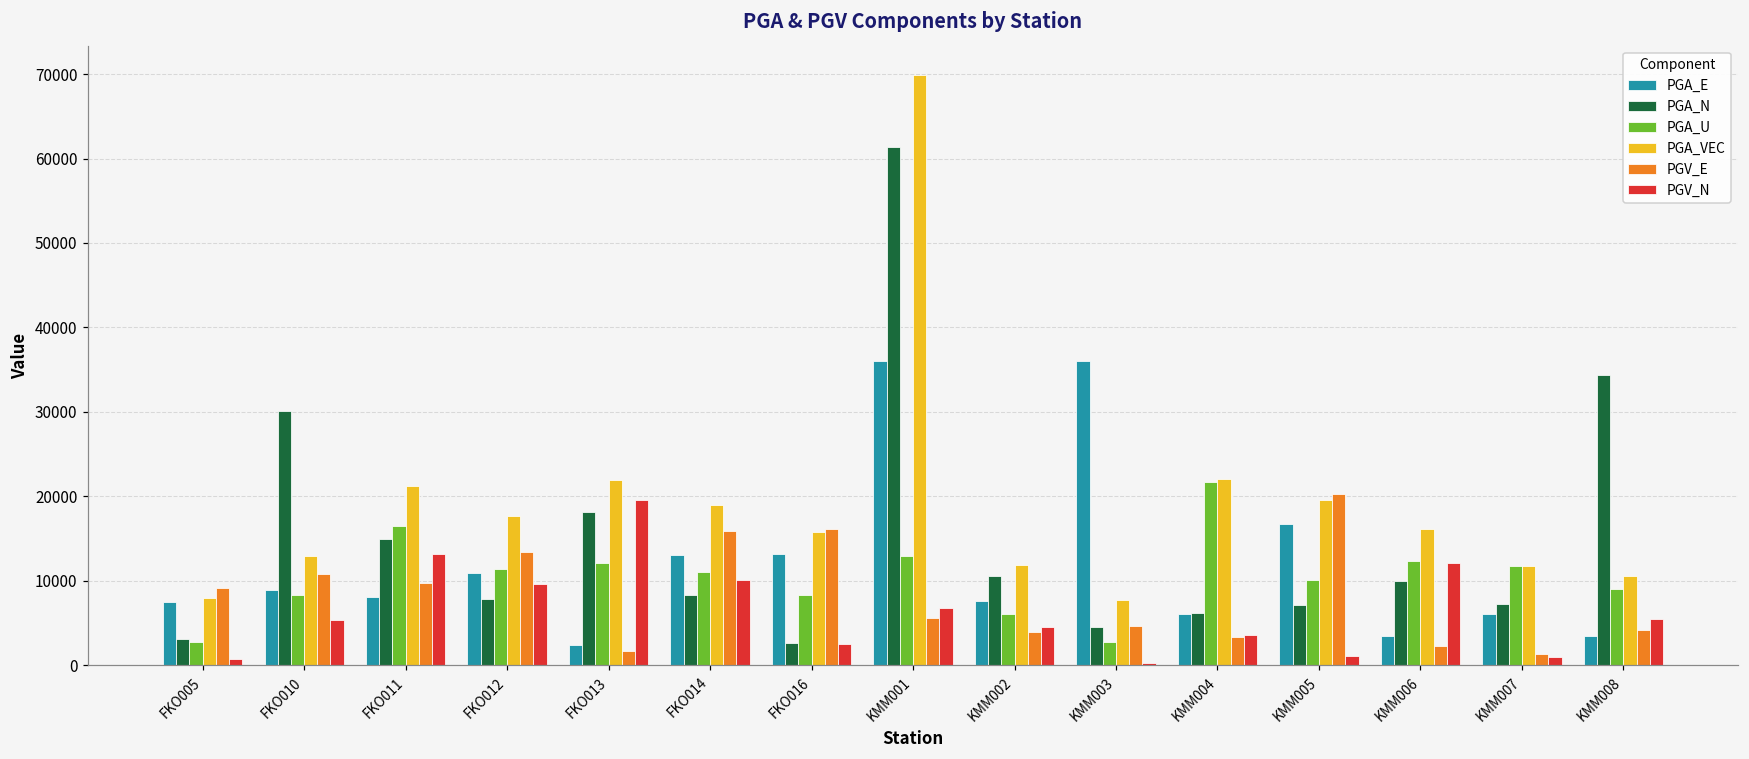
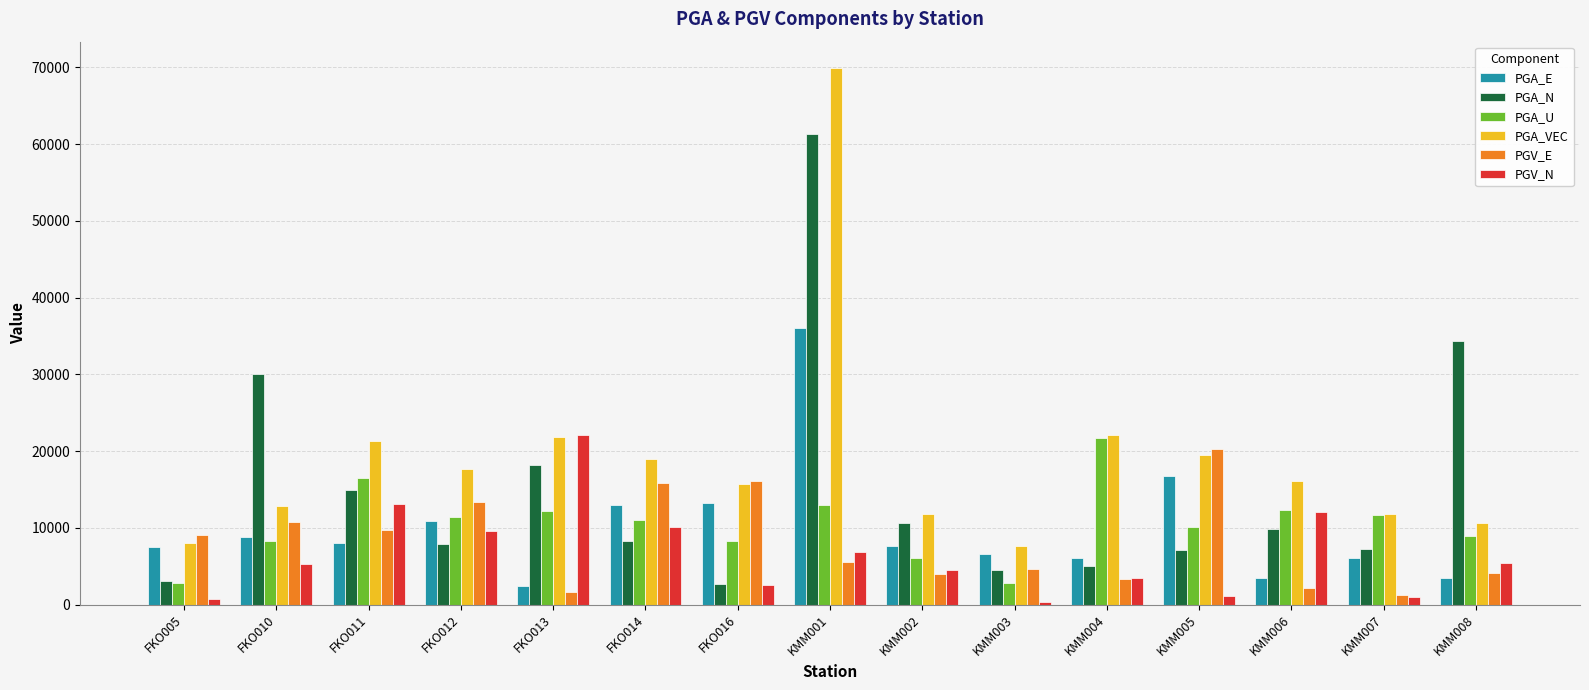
  {
    "PGA_E": {
      "FKO005": 7000,
      "FKO010": 9000,
      "FKO011": 8000,
      "FKO012": 11000,
      "FKO013": 2000,
      "FKO014": 13000,
      "FKO016": 13000,
      "KMM001": 36000,
      "KMM002": 8000,
-     "KMM003": 36000,
+     "KMM003": 7000,
      "KMM004": 6000,
      "KMM005": 17000,
      "KMM006": 3000,
      "KMM007": 6000,
      "KMM008": 3000
    },
    "PGA_N": {
      "FKO005": 3000,
      "FKO010": 30000,
      "FKO011": 15000,
      "FKO012": 8000,
      "FKO013": 18000,
      "FKO014": 8000,
      "FKO016": 3000,
      "KMM001": 61000,
      "KMM002": 11000,
      "KMM003": 5000,
-     "KMM004": 6000,
+     "KMM004": 5000,
      "KMM005": 7000,
      "KMM006": 10000,
      "KMM007": 7000,
      "KMM008": 34000
    },
    "PGA_U": {
      "FKO005": 3000,
      "FKO010": 8000,
      "FKO011": 17000,
      "FKO012": 11000,
      "FKO013": 12000,
      "FKO014": 11000,
      "FKO016": 8000,
      "KMM001": 13000,
      "KMM002": 6000,
      "KMM003": 3000,
      "KMM004": 22000,
      "KMM005": 10000,
      "KMM006": 12000,
      "KMM007": 12000,
      "KMM008": 9000
    },
    "PGA_VEC": {
      "FKO005": 8000,
      "FKO010": 13000,
      "FKO011": 21000,
      "FKO012": 18000,
      "FKO013": 22000,
      "FKO014": 19000,
      "FKO016": 16000,
      "KMM001": 70000,
      "KMM002": 12000,
      "KMM003": 8000,
      "KMM004": 22000,
      "KMM005": 20000,
      "KMM006": 16000,
      "KMM007": 12000,
      "KMM008": 11000
    },
    "PGV_E": {
      "FKO005": 9000,
      "FKO010": 11000,
      "FKO011": 10000,
      "FKO012": 13000,
      "FKO013": 2000,
      "FKO014": 16000,
      "FKO016": 16000,
      "KMM001": 6000,
      "KMM002": 4000,
      "KMM003": 5000,
      "KMM004": 3000,
      "KMM005": 20000,
      "KMM006": 2000,
      "KMM007": 1000,
      "KMM008": 4000
    },
    "PGV_N": {
      "FKO005": 1000,
      "FKO010": 5000,
      "FKO011": 13000,
      "FKO012": 10000,
-     "FKO013": 20000,
+     "FKO013": 22000,
      "FKO014": 10000,
      "FKO016": 3000,
      "KMM001": 7000,
      "KMM002": 5000,
      "KMM004": 4000,
      "KMM005": 1000,
      "KMM006": 12000,
      "KMM007": 1000,
      "KMM008": 5000
    }
  }
